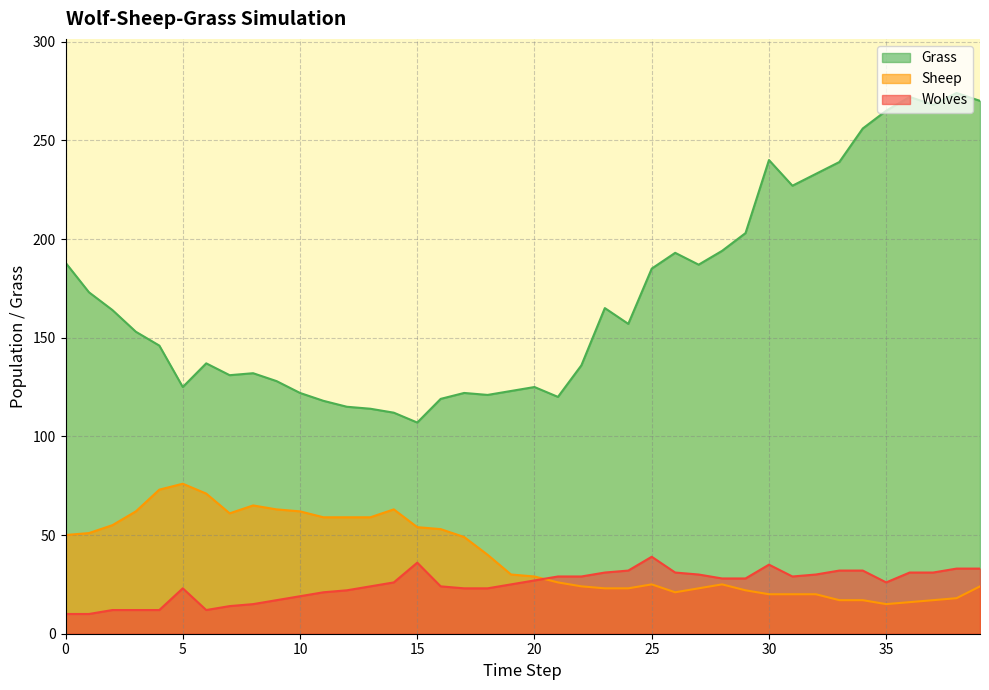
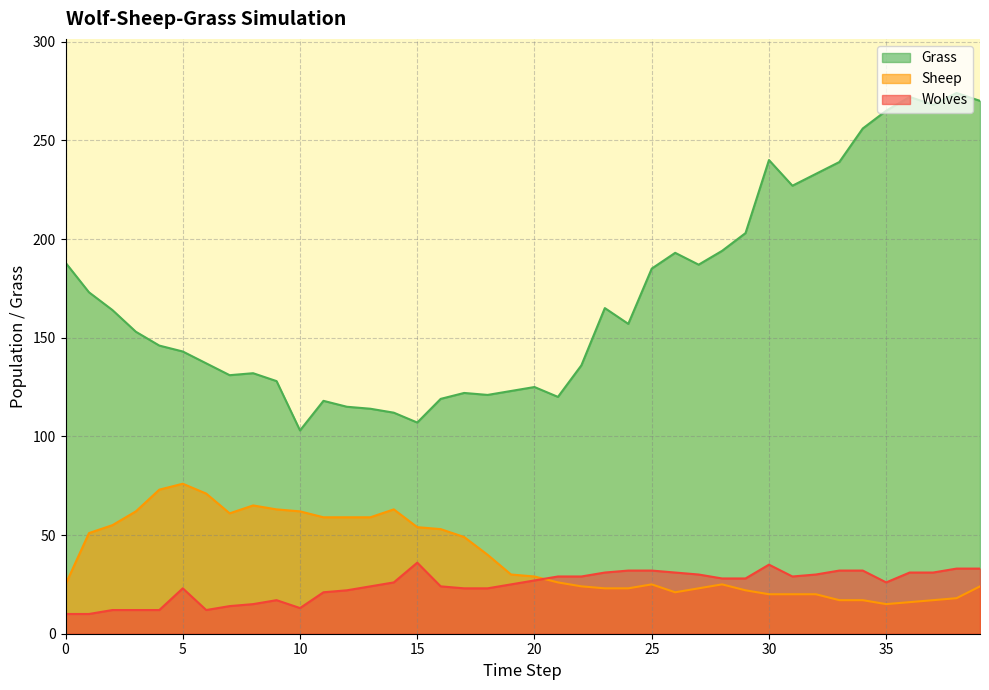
  {
    "Grass": {
      "0": 188,
-     "5": 125,
-     "10": 122,
+     "5": 143,
+     "10": 103,
      "15": 107,
      "20": 125,
      "25": 185,
      "30": 240
    },
    "Sheep": {
-     "0": 50,
+     "0": 25,
      "5": 76,
      "10": 62,
      "15": 54,
      "20": 29,
      "25": 25,
      "30": 20,
      "35": 15
    },
    "Wolves": {
      "0": 10,
      "5": 23,
-     "10": 19,
+     "10": 13,
      "15": 36,
      "20": 27,
-     "25": 39,
+     "25": 32,
      "30": 35,
      "35": 26
    }
  }
